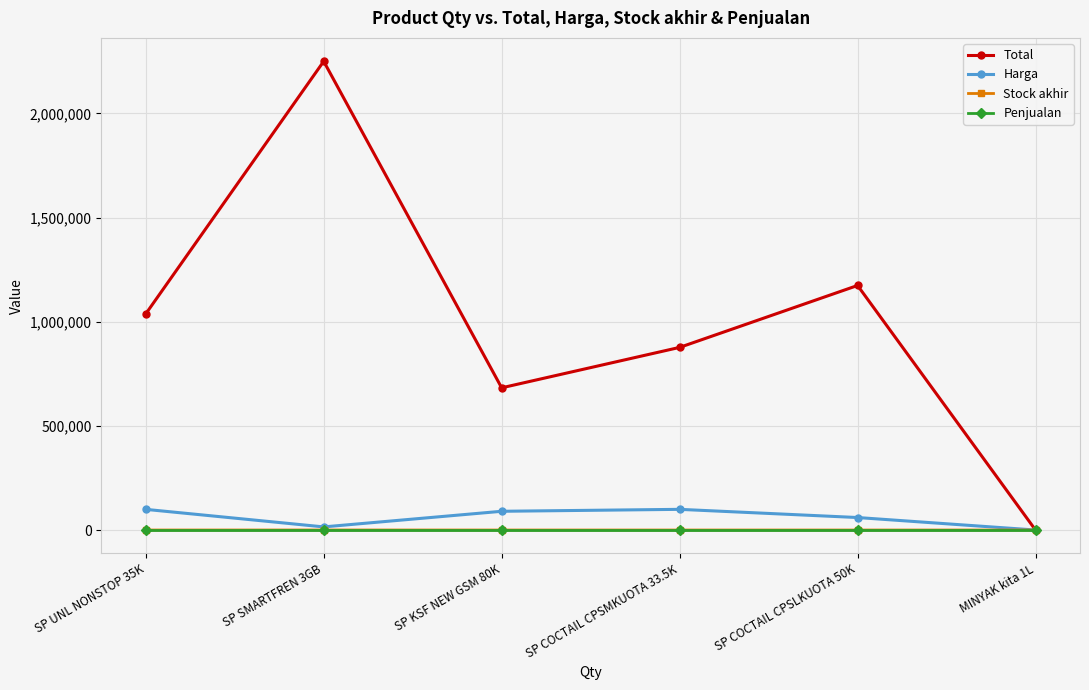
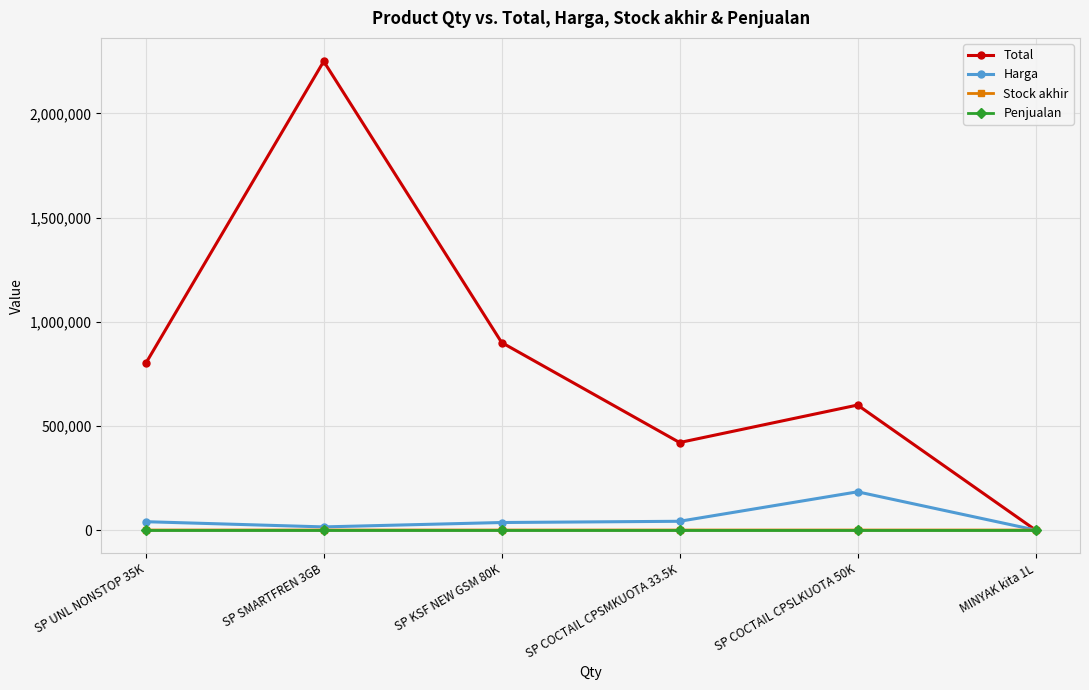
  {
    "Total": {
-     "SP UNL NONSTOP 35K": "1,040,000",
+     "SP UNL NONSTOP 35K": "800,000",
      "SP SMARTFREN 3GB": "2,250,000",
-     "SP KSF NEW GSM 80K": "680,000",
-     "SP COCTAIL CPSMKUOTA 33.5K": "880,000",
-     "SP COCTAIL CPSLKUOTA 50K": "1,170,000"
+     "SP KSF NEW GSM 80K": "900,000",
+     "SP COCTAIL CPSMKUOTA 33.5K": "420,000",
+     "SP COCTAIL CPSLKUOTA 50K": "600,000"
    },
    "Harga": {
-     "SP UNL NONSTOP 35K": "100,000",
+     "SP UNL NONSTOP 35K": "40,000",
      "SP SMARTFREN 3GB": "20,000",
-     "SP KSF NEW GSM 80K": "90,000",
-     "SP COCTAIL CPSMKUOTA 33.5K": "100,000",
-     "SP COCTAIL CPSLKUOTA 50K": "60,000"
+     "SP KSF NEW GSM 80K": "40,000",
+     "SP COCTAIL CPSMKUOTA 33.5K": "40,000",
+     "SP COCTAIL CPSLKUOTA 50K": "180,000"
    },
    "Penjualan": {
      "SP UNL NONSTOP 35K": "0",
      "SP SMARTFREN 3GB": "0",
      "SP KSF NEW GSM 80K": "0",
      "SP COCTAIL CPSMKUOTA 33.5K": "0",
      "SP COCTAIL CPSLKUOTA 50K": "0"
    }
  }
